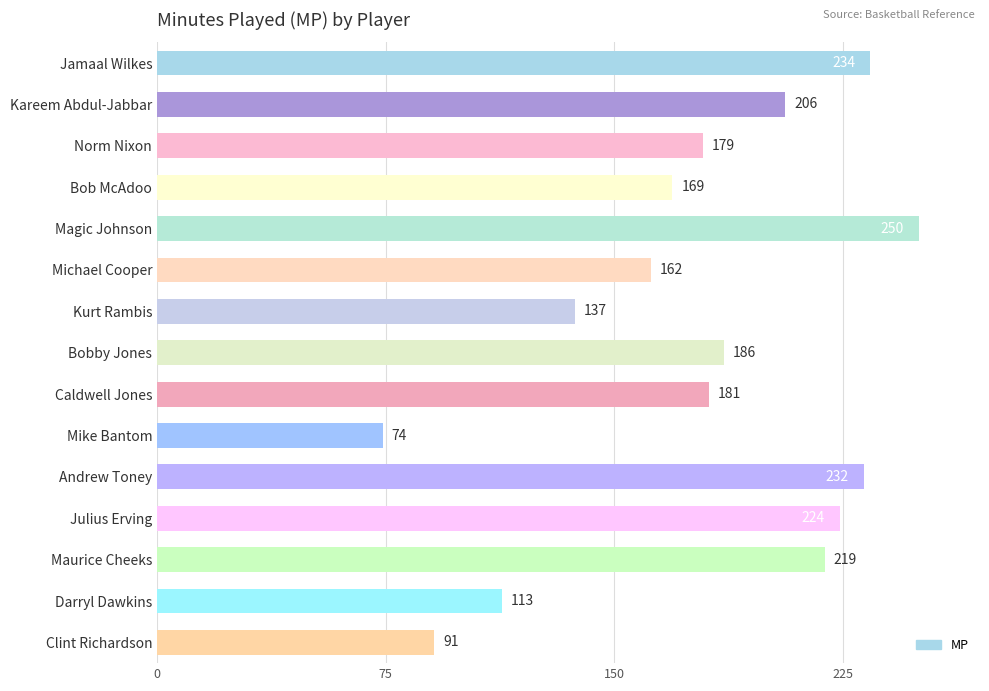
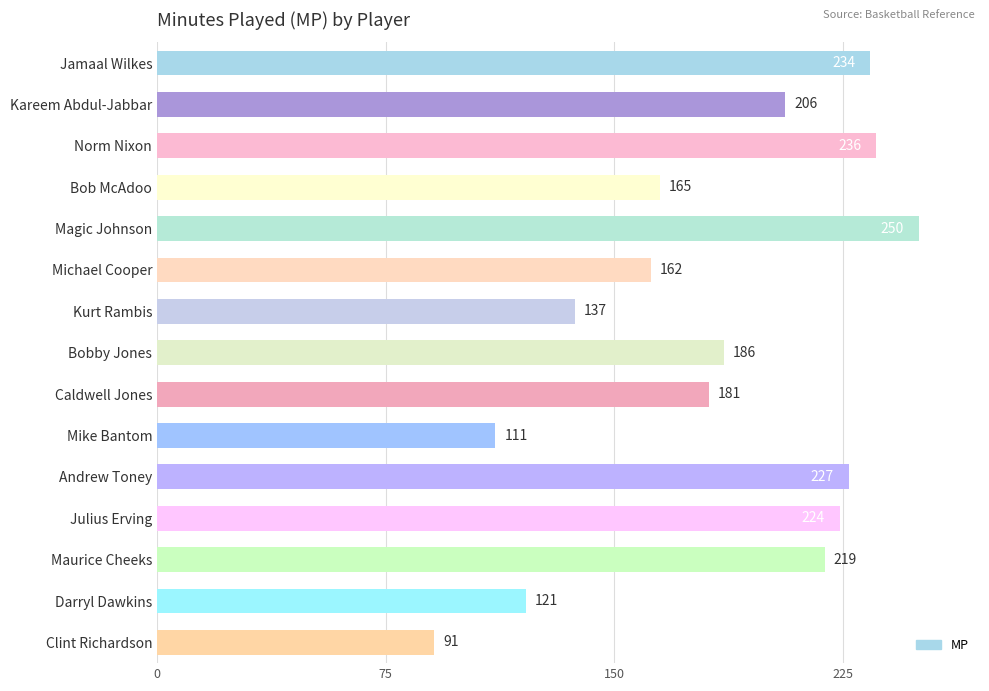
  {
    "Jamaal Wilkes": 234,
    "Kareem Abdul-Jabbar": 206,
-   "Norm Nixon": 179,
-   "Bob McAdoo": 169,
+   "Norm Nixon": 236,
+   "Bob McAdoo": 165,
    "Magic Johnson": 250,
    "Michael Cooper": 162,
    "Kurt Rambis": 137,
    "Bobby Jones": 186,
    "Caldwell Jones": 181,
-   "Mike Bantom": 74,
-   "Andrew Toney": 232,
+   "Mike Bantom": 111,
+   "Andrew Toney": 227,
    "Julius Erving": 224,
    "Maurice Cheeks": 219,
-   "Darryl Dawkins": 113,
+   "Darryl Dawkins": 121,
    "Clint Richardson": 91
  }
